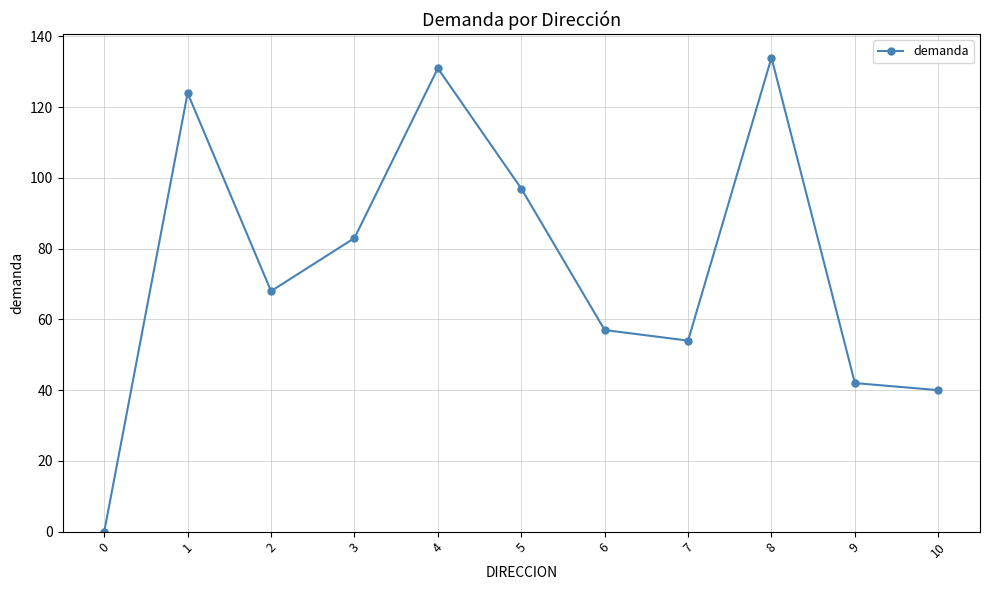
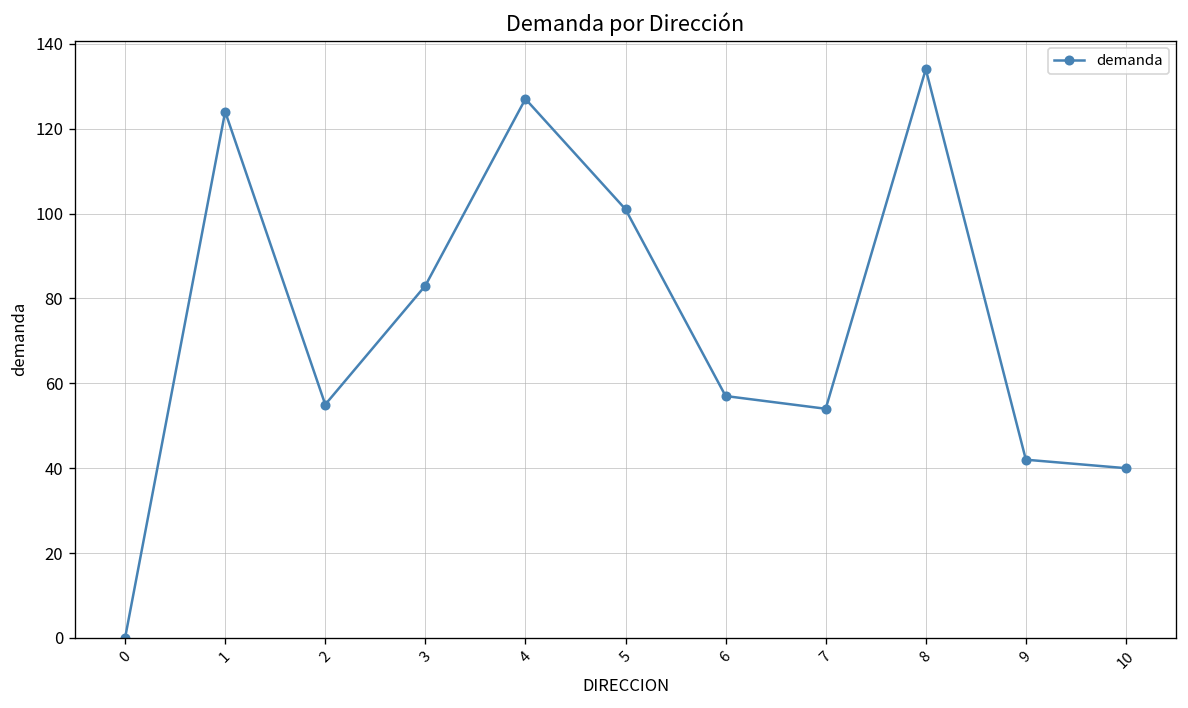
  {
    "0": 0,
    "1": 124,
-   "2": 68,
+   "2": 55,
    "3": 83,
-   "4": 131,
-   "5": 97,
+   "4": 127,
+   "5": 101,
    "6": 57,
    "7": 54,
    "8": 134,
    "9": 42,
    "10": 40
  }
